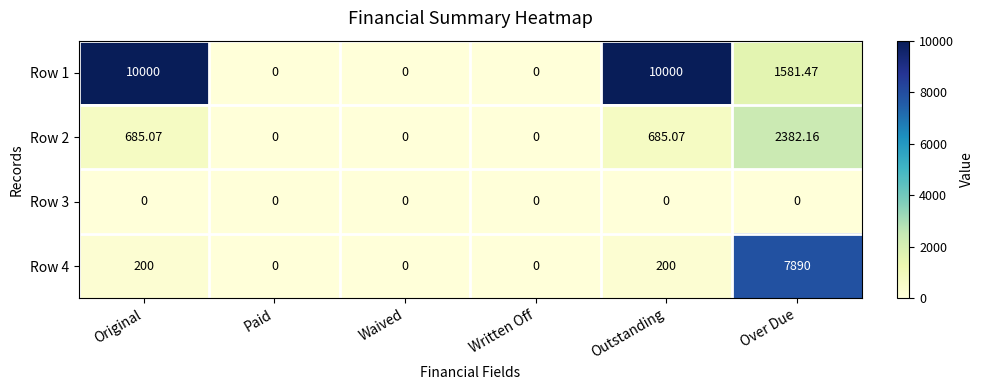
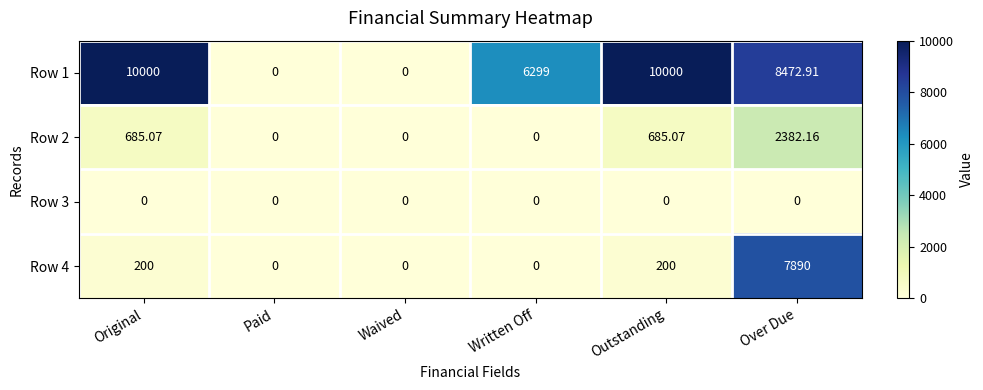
  {
    "Row 1": {
      "Original": 10000,
      "Paid": 0,
      "Waived": 0,
-     "Written Off": 0,
+     "Written Off": 6299,
      "Outstanding": 10000,
-     "Over Due": 1581.47
+     "Over Due": 8472.91
    },
    "Row 2": {
      "Original": 685.07,
      "Paid": 0,
      "Waived": 0,
      "Written Off": 0,
      "Outstanding": 685.07,
      "Over Due": 2382.16
    },
    "Row 3": {
      "Original": 0,
      "Paid": 0,
      "Waived": 0,
      "Written Off": 0,
      "Outstanding": 0,
      "Over Due": 0
    },
    "Row 4": {
      "Original": 200,
      "Paid": 0,
      "Waived": 0,
      "Written Off": 0,
      "Outstanding": 200,
      "Over Due": 7890
    }
  }
